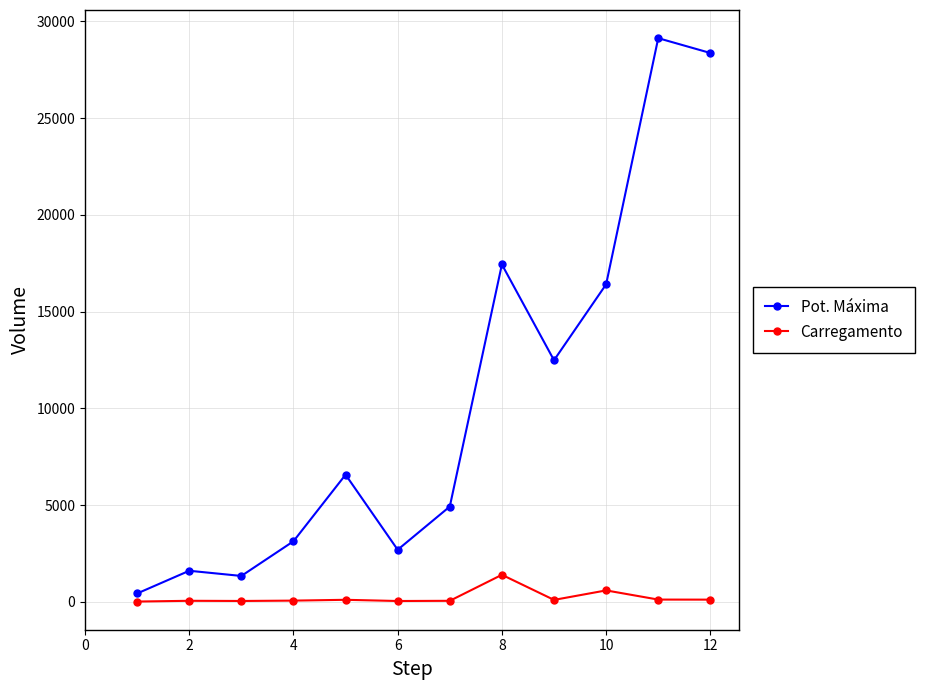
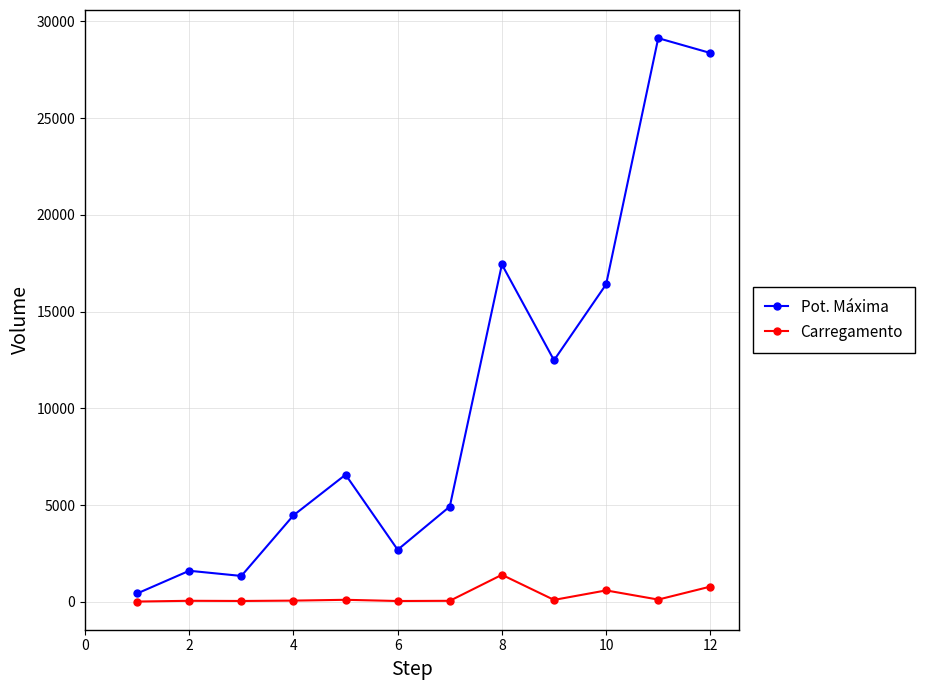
  {
    "Pot. Máxima": {
      "2": 1600,
-     "4": 3100,
+     "4": 4500,
      "6": 2700,
      "8": 17400,
      "10": 16400,
      "12": 28400
    },
    "Carregamento": {
      "2": 100,
      "4": 100,
      "6": 0,
      "8": 1400,
      "10": 600,
-     "12": 100
+     "12": 800
    }
  }
